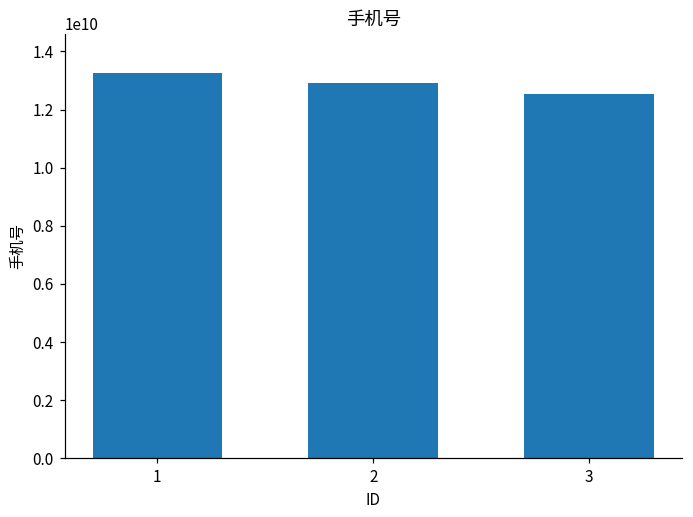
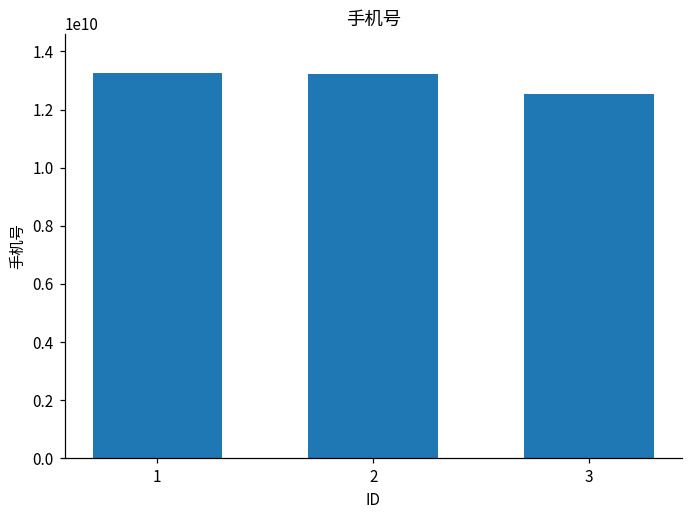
  {
    "1": 13300000000,
-   "2": 12900000000,
+   "2": 13200000000,
    "3": 12500000000
  }
